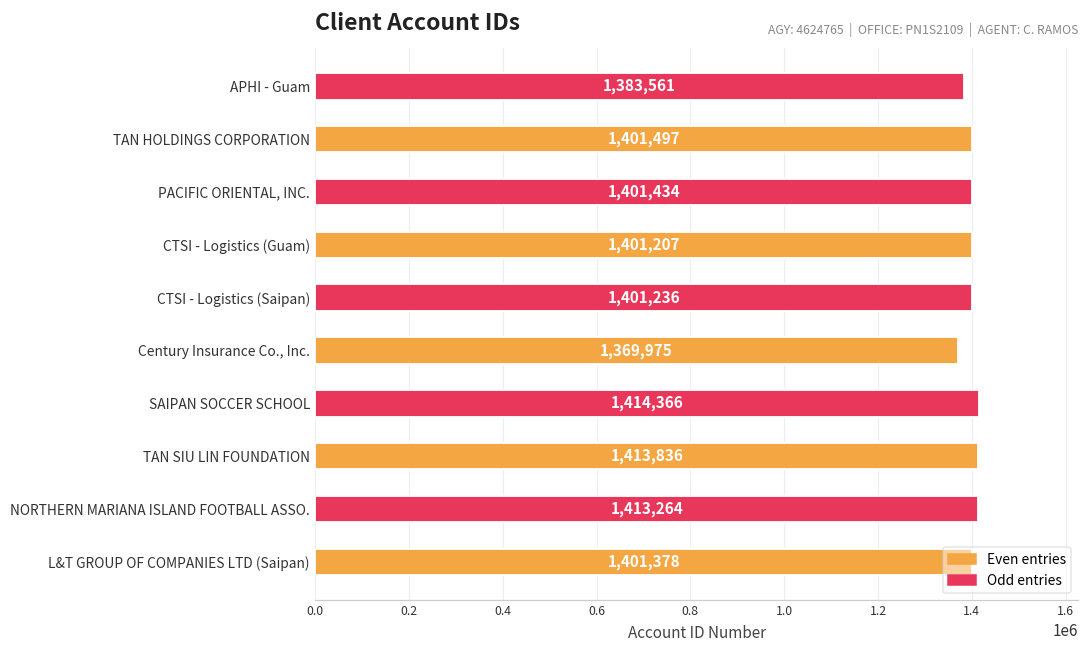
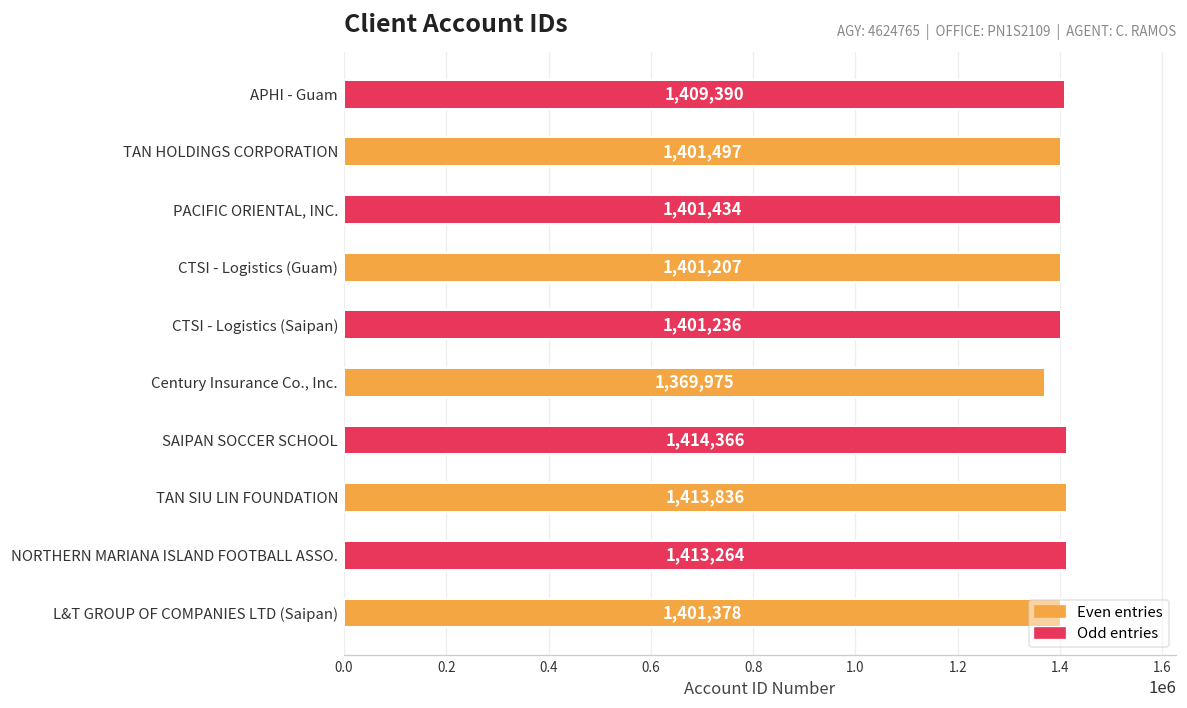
  {
-   "APHI - Guam": "1,383,561",
+   "APHI - Guam": "1,409,390",
    "TAN HOLDINGS CORPORATION": "1,401,497",
    "PACIFIC ORIENTAL, INC.": "1,401,434",
    "CTSI - Logistics (Guam)": "1,401,207",
    "CTSI - Logistics (Saipan)": "1,401,236",
    "Century Insurance Co., Inc.": "1,369,975",
    "SAIPAN SOCCER SCHOOL": "1,414,366",
    "TAN SIU LIN FOUNDATION": "1,413,836",
    "NORTHERN MARIANA ISLAND FOOTBALL ASSO.": "1,413,264"
  }
